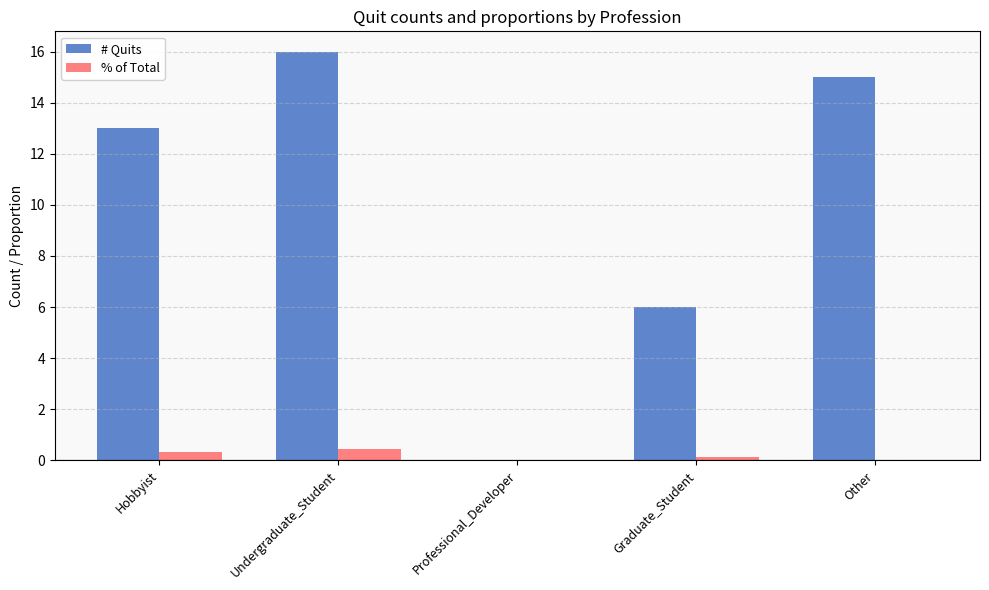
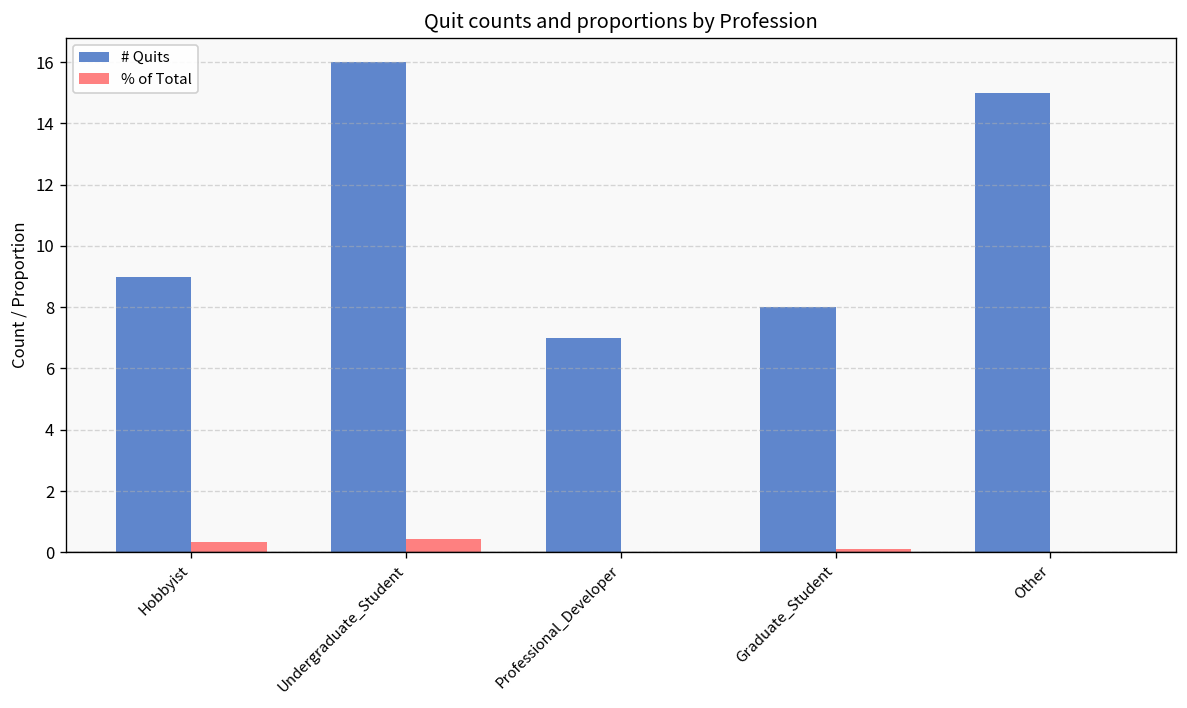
  {
    "# Quits": {
-     "Hobbyist": 13,
+     "Hobbyist": 9,
      "Undergraduate_Student": 16,
-     "Professional_Developer": 0,
-     "Graduate_Student": 6,
+     "Professional_Developer": 7,
+     "Graduate_Student": 8,
      "Other": 15
    },
    "% of Total": {
      "Hobbyist": 0.3,
      "Undergraduate_Student": 0.4,
      "Professional_Developer": 0,
      "Graduate_Student": 0.1,
      "Other": 0
    }
  }
